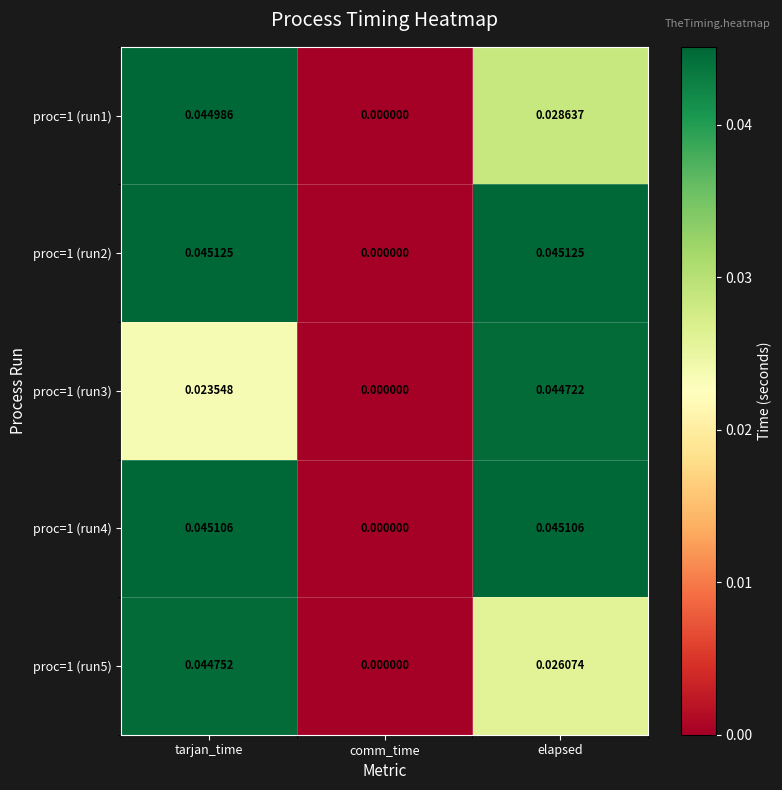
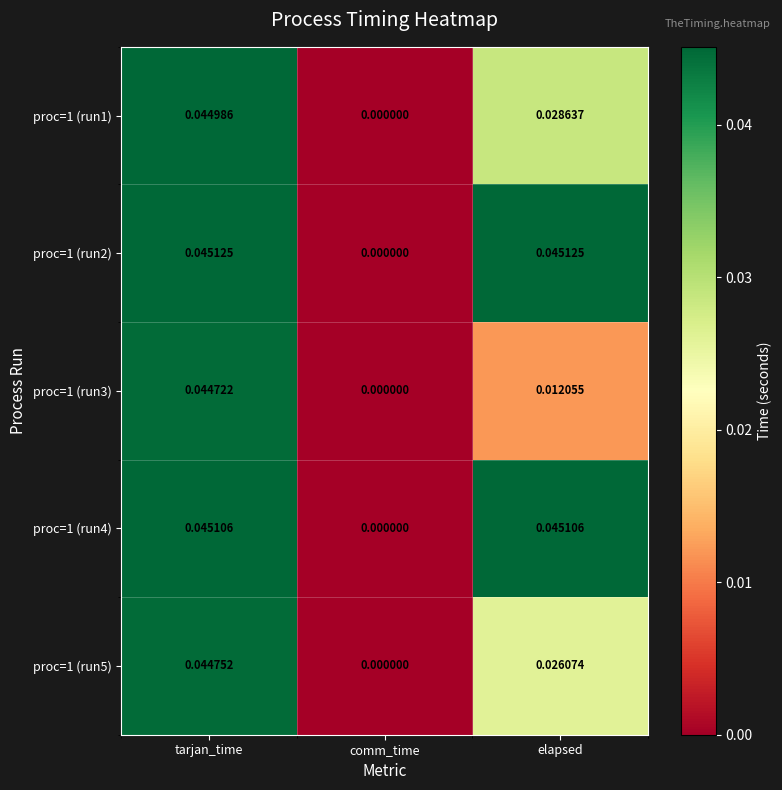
  {
    "proc=1 (run1)": {
      "tarjan_time": 0.044986,
      "comm_time": 0.000000,
      "elapsed": 0.028637
    },
    "proc=1 (run2)": {
      "tarjan_time": 0.045125,
      "comm_time": 0.000000,
      "elapsed": 0.045125
    },
    "proc=1 (run3)": {
-     "tarjan_time": 0.023548,
+     "tarjan_time": 0.044722,
      "comm_time": 0.000000,
-     "elapsed": 0.044722
+     "elapsed": 0.012055
    },
    "proc=1 (run4)": {
      "tarjan_time": 0.045106,
      "comm_time": 0.000000,
      "elapsed": 0.045106
    },
    "proc=1 (run5)": {
      "tarjan_time": 0.044752,
      "comm_time": 0.000000,
      "elapsed": 0.026074
    }
  }
